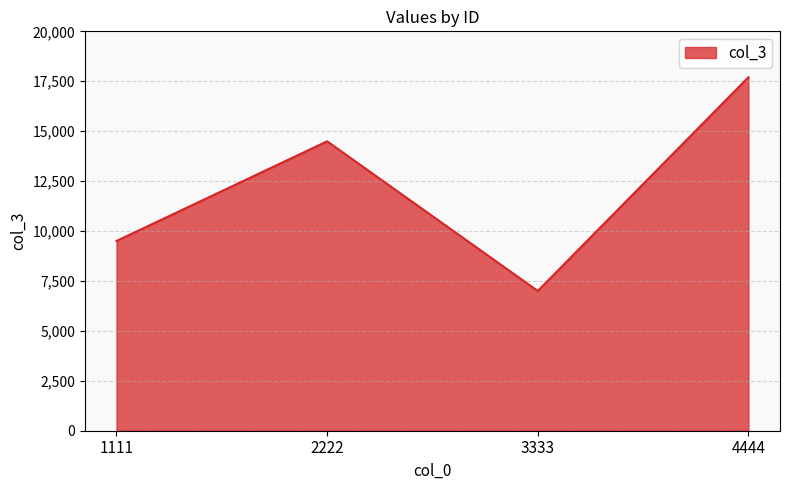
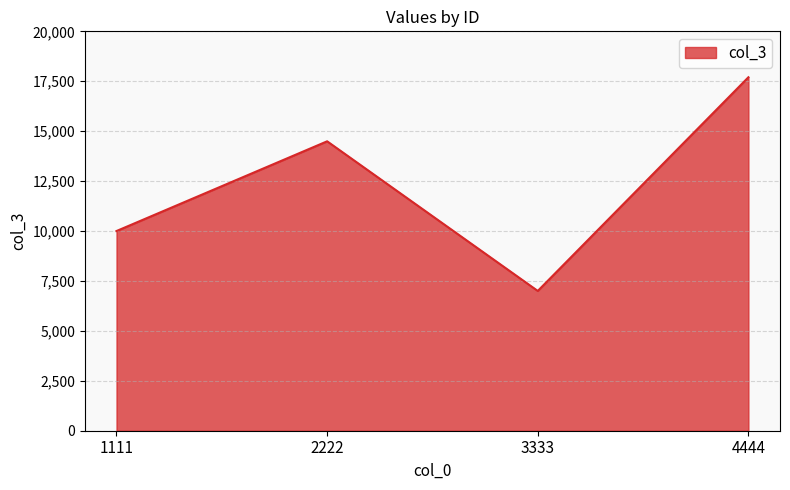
  {
-   "1111": "9,500",
+   "1111": "10,000",
    "2222": "14,500",
    "3333": "7,000",
    "4444": "17,700"
  }
